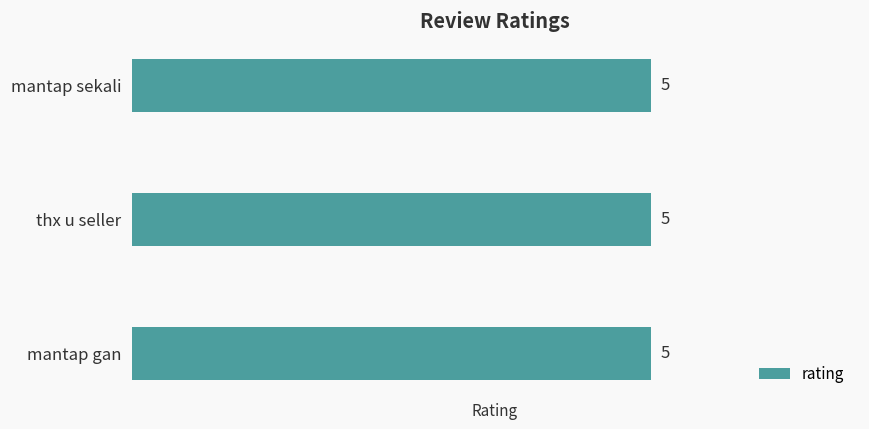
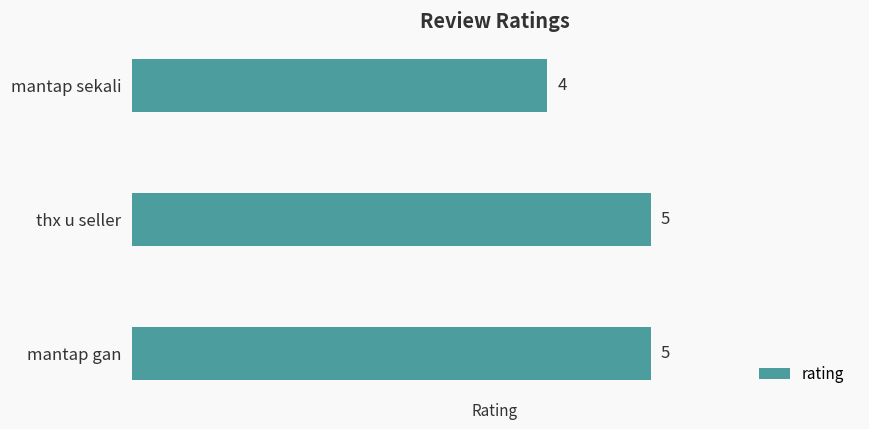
  {
-   "mantap sekali": 5,
+   "mantap sekali": 4,
    "thx u seller": 5,
    "mantap gan": 5
  }
